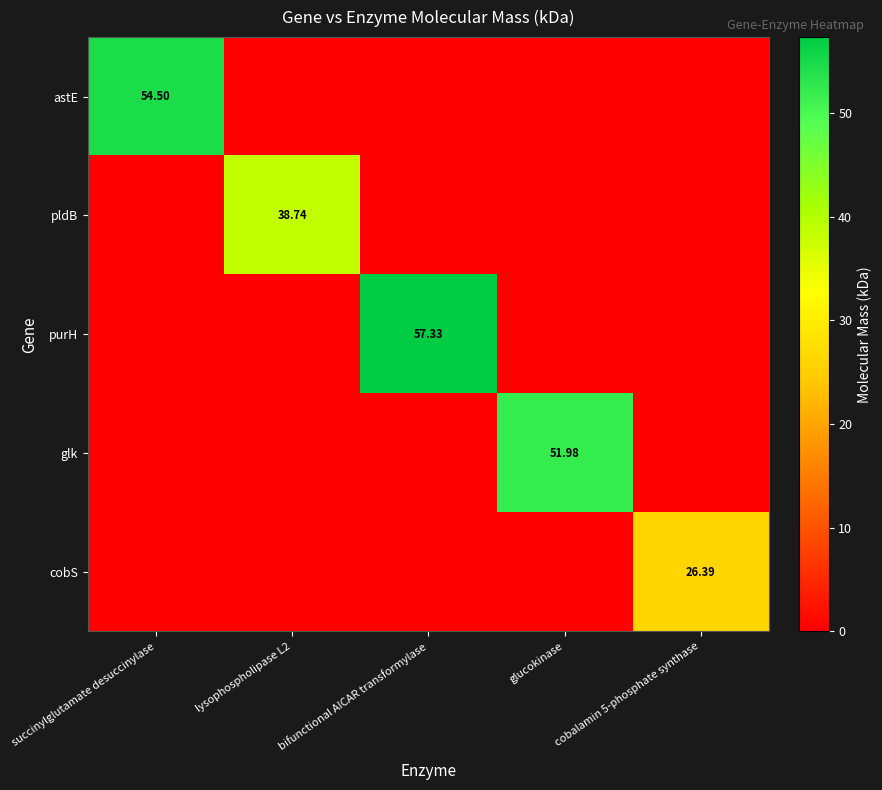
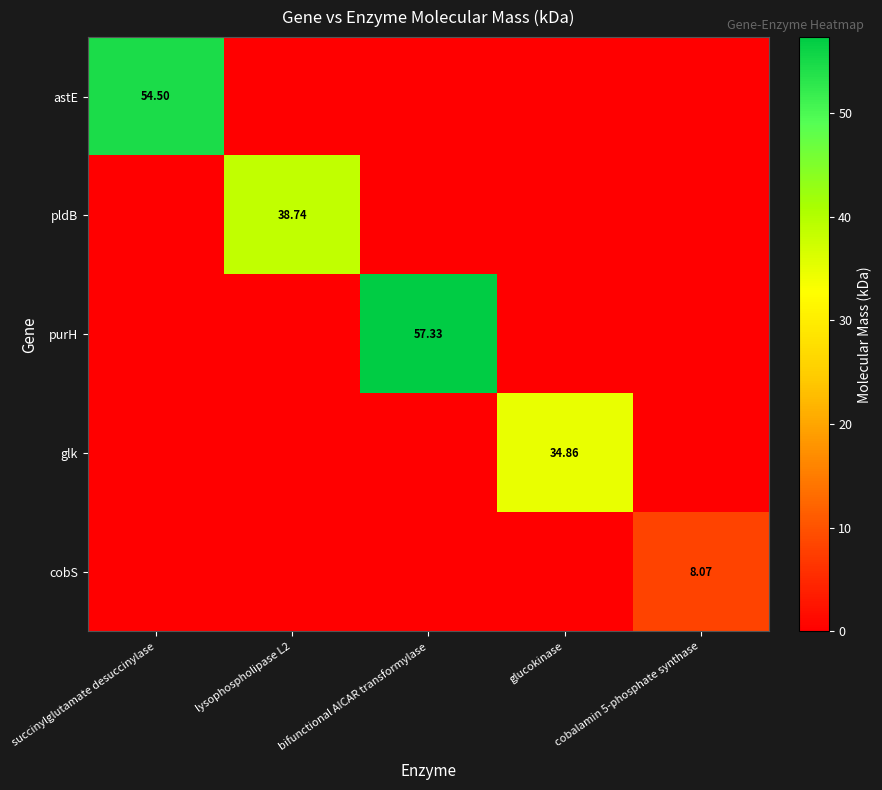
  {
    "astE": {
      "succinylglutamate desuccinylase": 54.50
    },
    "pldB": {
      "lysophospholipase L2": 38.74
    },
    "purH": {
      "bifunctional AICAR transformylase": 57.33
    },
    "glk": {
-     "glucokinase": 51.98
+     "glucokinase": 34.86
    },
    "cobS": {
-     "cobalamin 5-phosphate synthase": 26.39
+     "cobalamin 5-phosphate synthase": 8.07
    }
  }
